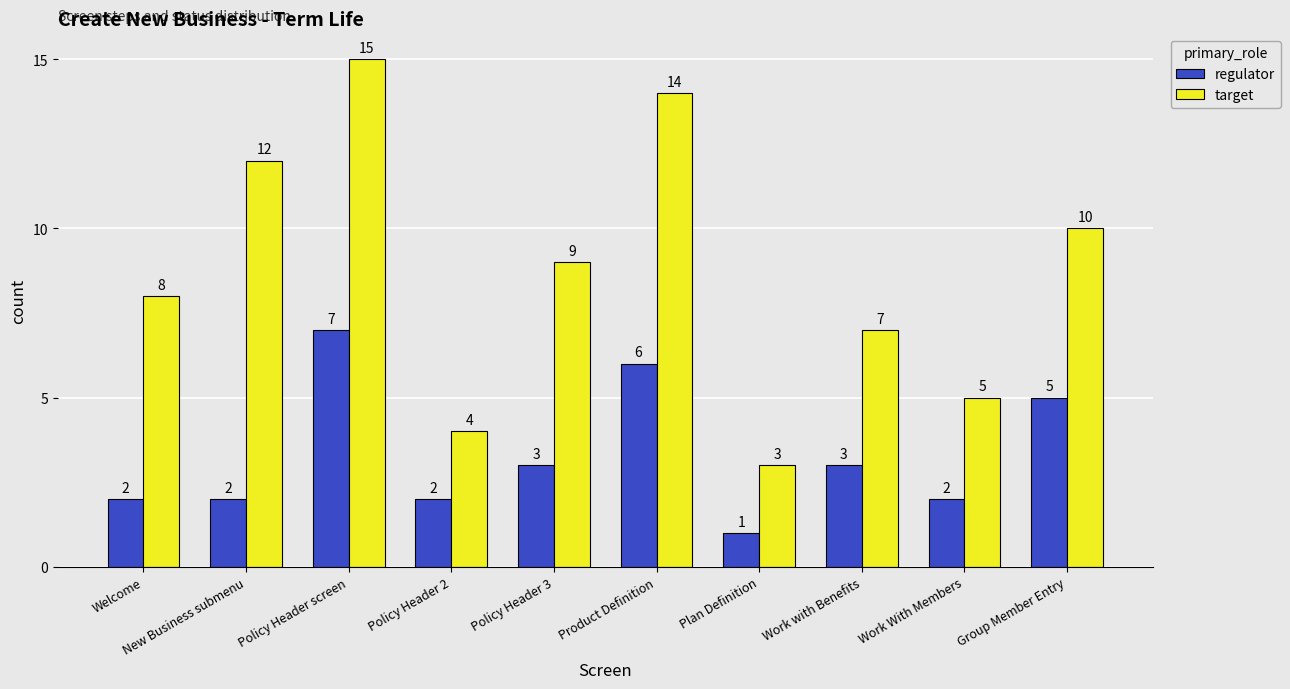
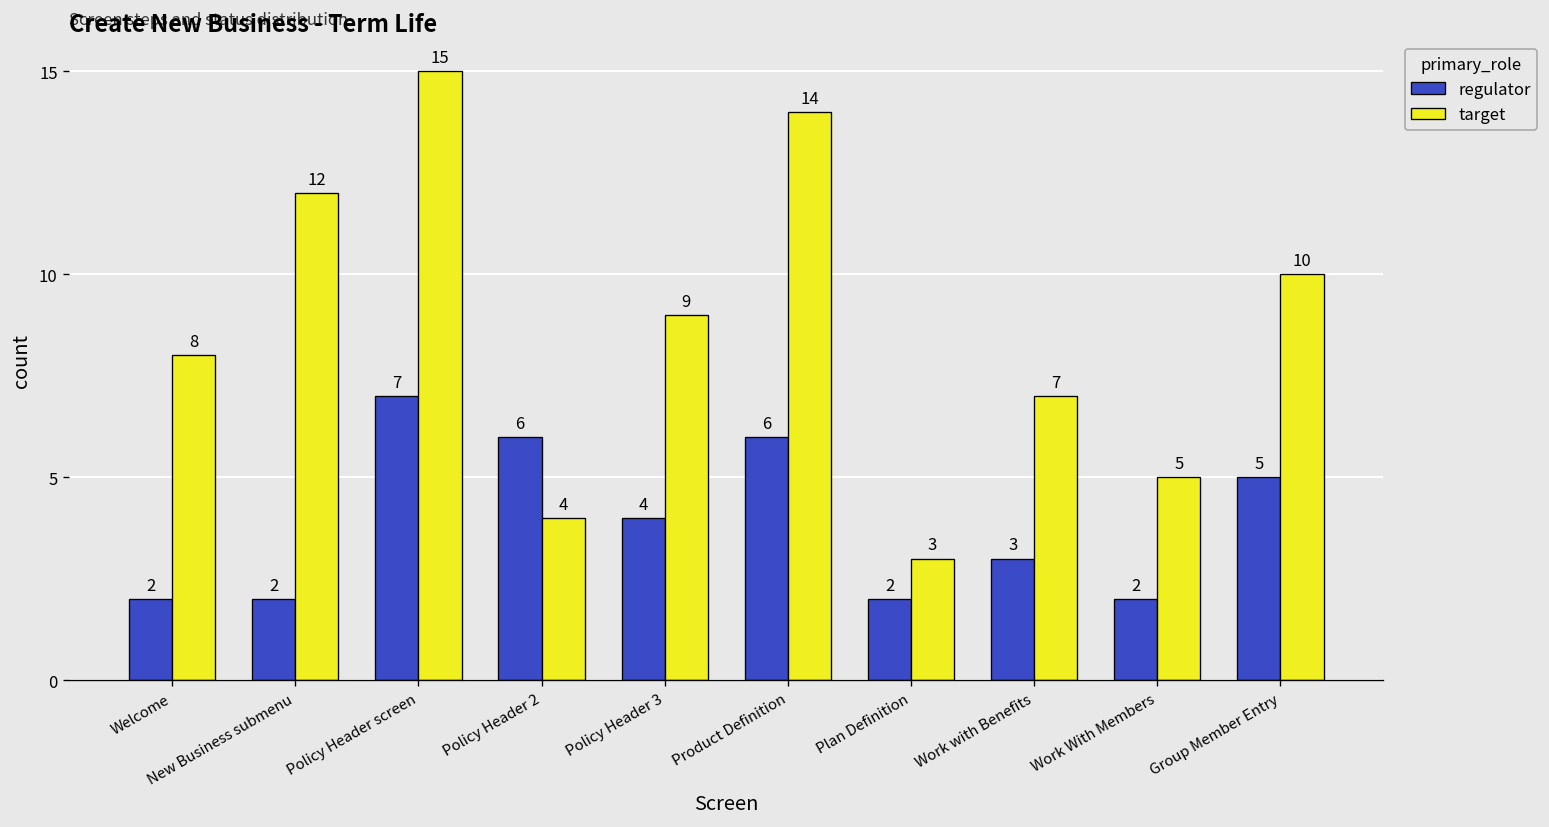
  {
    "regulator": {
      "Welcome": 2,
      "New Business submenu": 2,
      "Policy Header screen": 7,
-     "Policy Header 2": 2,
-     "Policy Header 3": 3,
+     "Policy Header 2": 6,
+     "Policy Header 3": 4,
      "Product Definition": 6,
-     "Plan Definition": 1,
+     "Plan Definition": 2,
      "Work with Benefits": 3,
      "Work With Members": 2,
      "Group Member Entry": 5
    },
    "target": {
      "Welcome": 8,
      "New Business submenu": 12,
      "Policy Header screen": 15,
      "Policy Header 2": 4,
      "Policy Header 3": 9,
      "Product Definition": 14,
      "Plan Definition": 3,
      "Work with Benefits": 7,
      "Work With Members": 5,
      "Group Member Entry": 10
    }
  }
